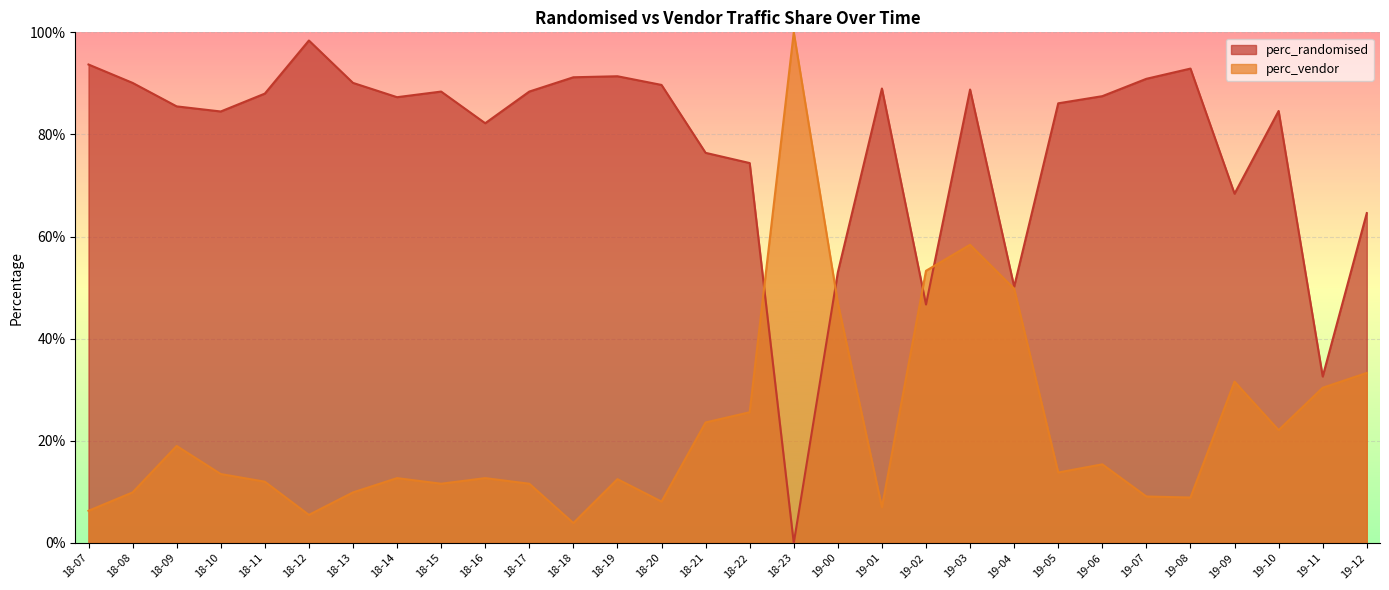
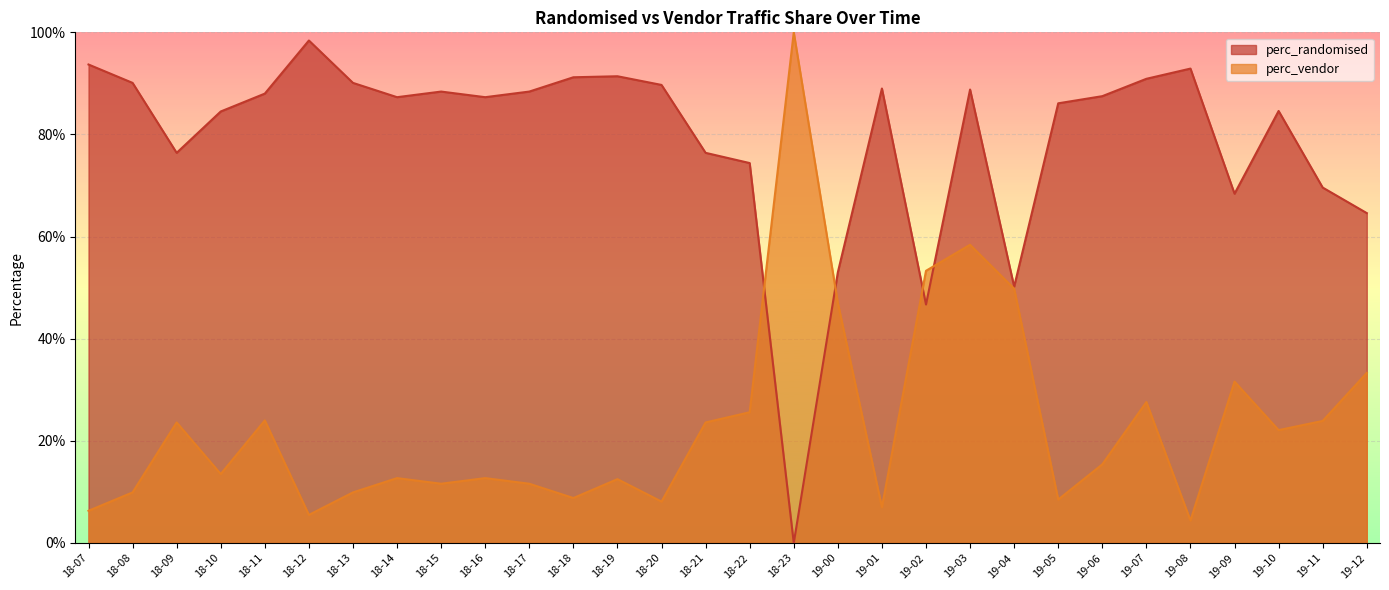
  {
    "perc_randomised": {
      "18-07": "94%",
      "18-08": "90%",
-     "18-09": "86%",
+     "18-09": "76%",
      "18-10": "85%",
      "18-11": "88%",
      "18-12": "98%",
      "18-13": "90%",
      "18-14": "87%",
      "18-15": "88%",
-     "18-16": "82%",
+     "18-16": "87%",
      "18-17": "88%",
      "18-18": "91%",
      "18-19": "91%",
      "18-20": "90%",
      "18-21": "76%",
      "18-22": "74%",
      "18-23": "0%",
      "19-00": "53%",
      "19-01": "89%",
      "19-02": "47%",
      "19-03": "89%",
      "19-05": "86%",
      "19-06": "88%",
      "19-07": "91%",
      "19-08": "93%",
      "19-09": "68%",
      "19-10": "85%",
-     "19-11": "33%",
+     "19-11": "70%",
      "19-12": "65%"
    },
    "perc_vendor": {
      "18-07": "6%",
      "18-08": "10%",
-     "18-09": "19%",
+     "18-09": "24%",
      "18-10": "14%",
-     "18-11": "12%",
+     "18-11": "24%",
      "18-12": "6%",
      "18-13": "10%",
      "18-14": "13%",
      "18-15": "12%",
      "18-16": "13%",
      "18-17": "12%",
-     "18-18": "4%",
+     "18-18": "9%",
      "18-19": "13%",
      "18-20": "8%",
      "18-21": "24%",
      "18-22": "26%",
      "18-23": "100%",
      "19-00": "47%",
      "19-01": "7%",
      "19-02": "53%",
      "19-03": "58%",
-     "19-05": "14%",
+     "19-05": "9%",
      "19-06": "15%",
-     "19-07": "9%",
-     "19-08": "9%",
+     "19-07": "28%",
+     "19-08": "4%",
      "19-09": "32%",
      "19-10": "22%",
-     "19-11": "30%",
+     "19-11": "24%",
      "19-12": "33%"
    }
  }
